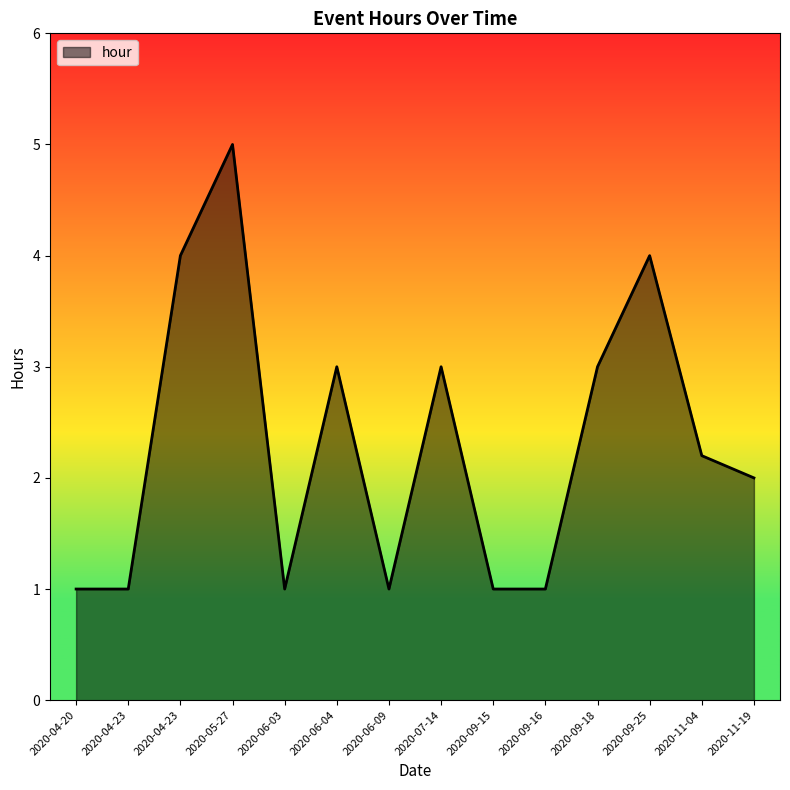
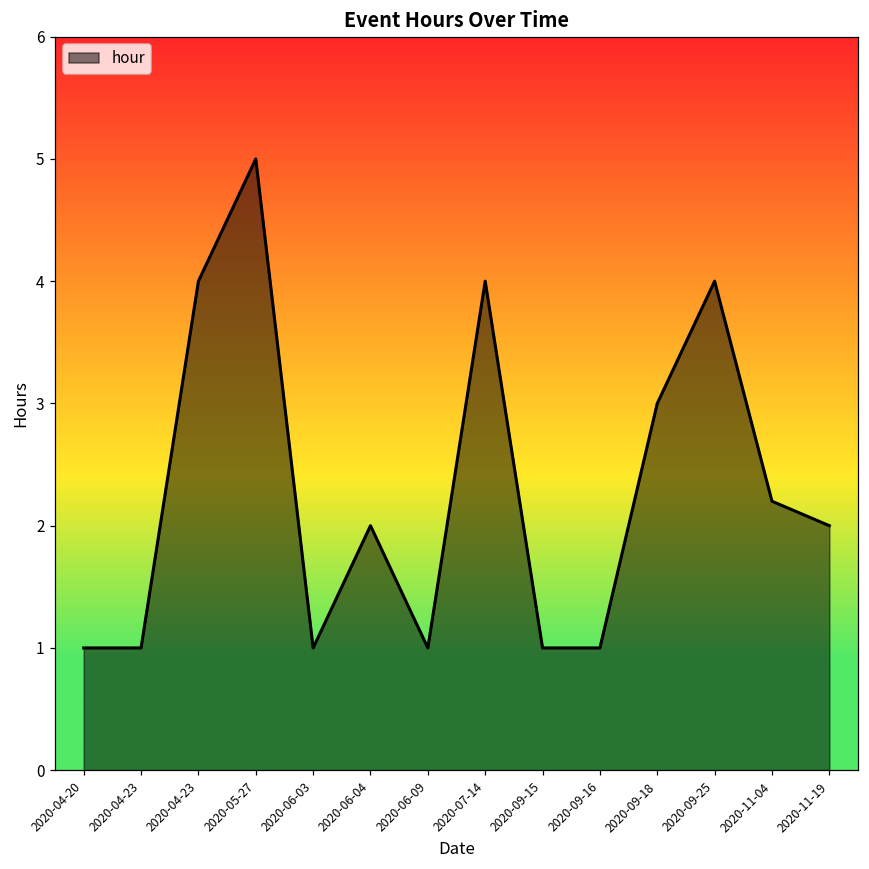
  {
    "2020-04-20": 1,
    "2020-05-27": 5,
    "2020-06-03": 1,
-   "2020-06-04": 3,
+   "2020-06-04": 2,
    "2020-06-09": 1,
-   "2020-07-14": 3,
+   "2020-07-14": 4,
    "2020-09-15": 1,
    "2020-09-16": 1,
    "2020-09-18": 3,
    "2020-09-25": 4,
    "2020-11-04": 2.20,
    "2020-11-19": 2
  }
